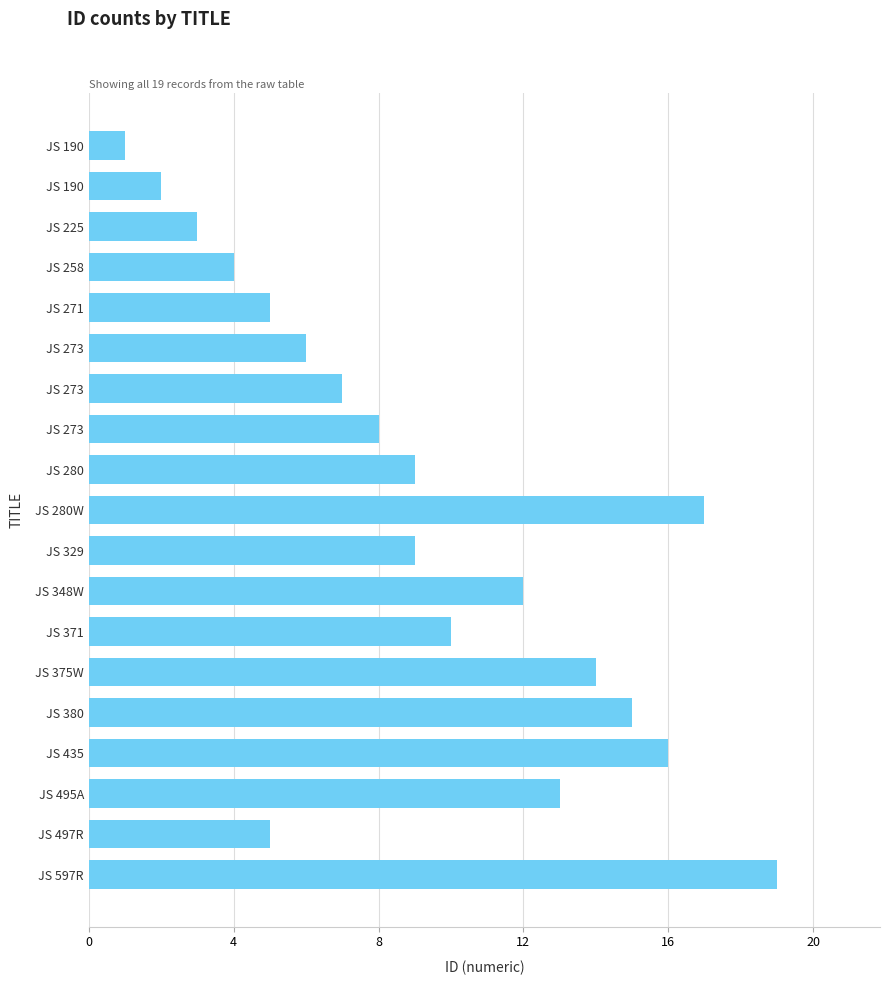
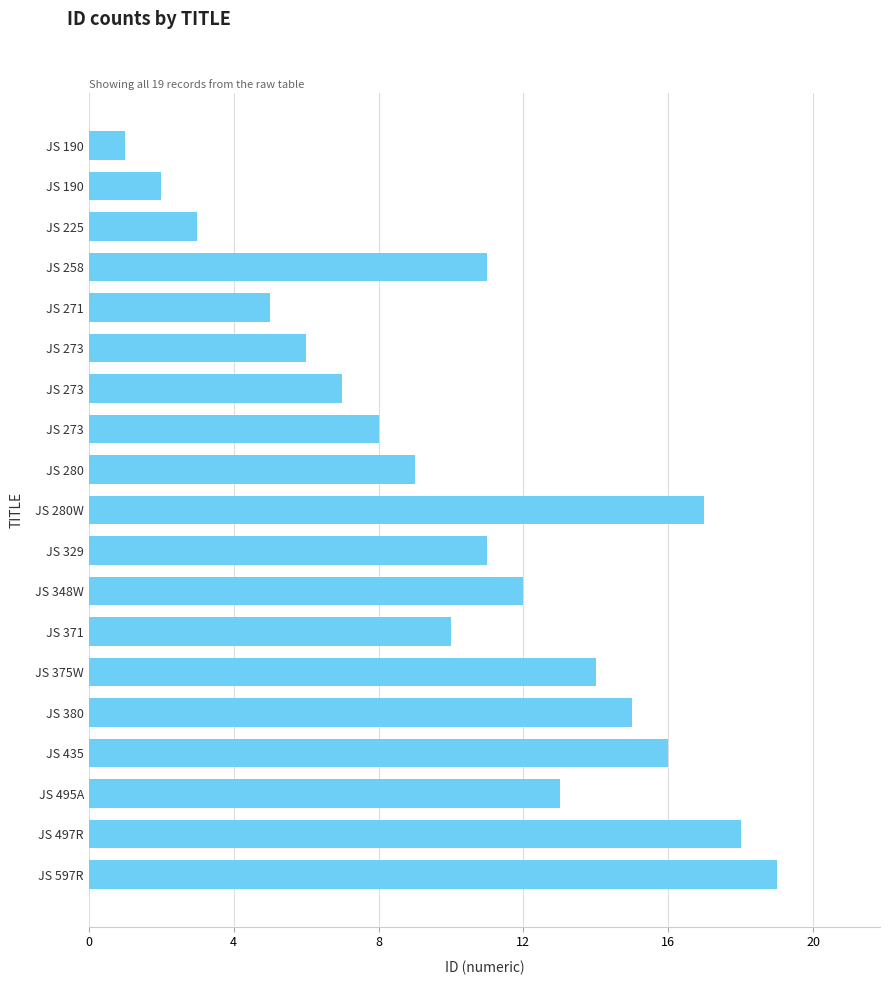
  {
    "JS 225": 3,
-   "JS 258": 4,
+   "JS 258": 11,
    "JS 271": 5,
    "JS 280": 9,
    "JS 280W": 17,
-   "JS 329": 9,
+   "JS 329": 11,
    "JS 348W": 12,
    "JS 371": 10,
    "JS 375W": 14,
    "JS 380": 15,
    "JS 435": 16,
    "JS 495A": 13,
-   "JS 497R": 5,
+   "JS 497R": 18,
    "JS 597R": 19
  }
